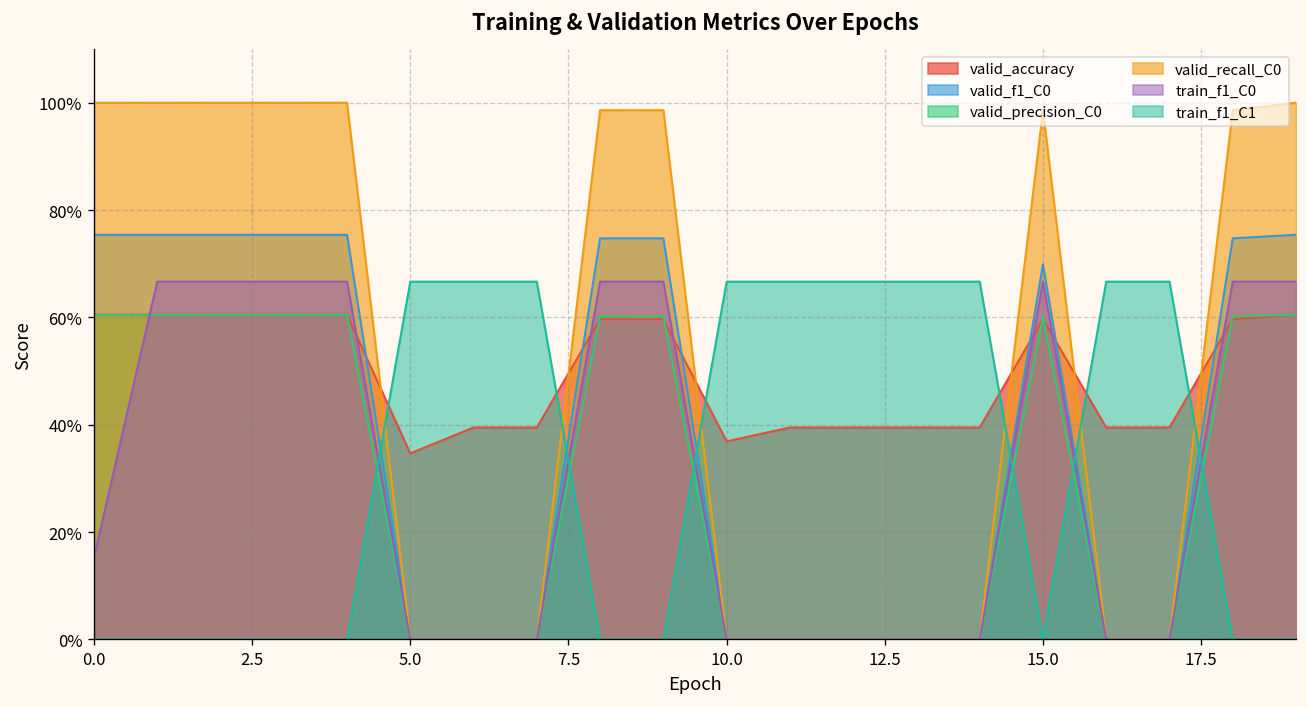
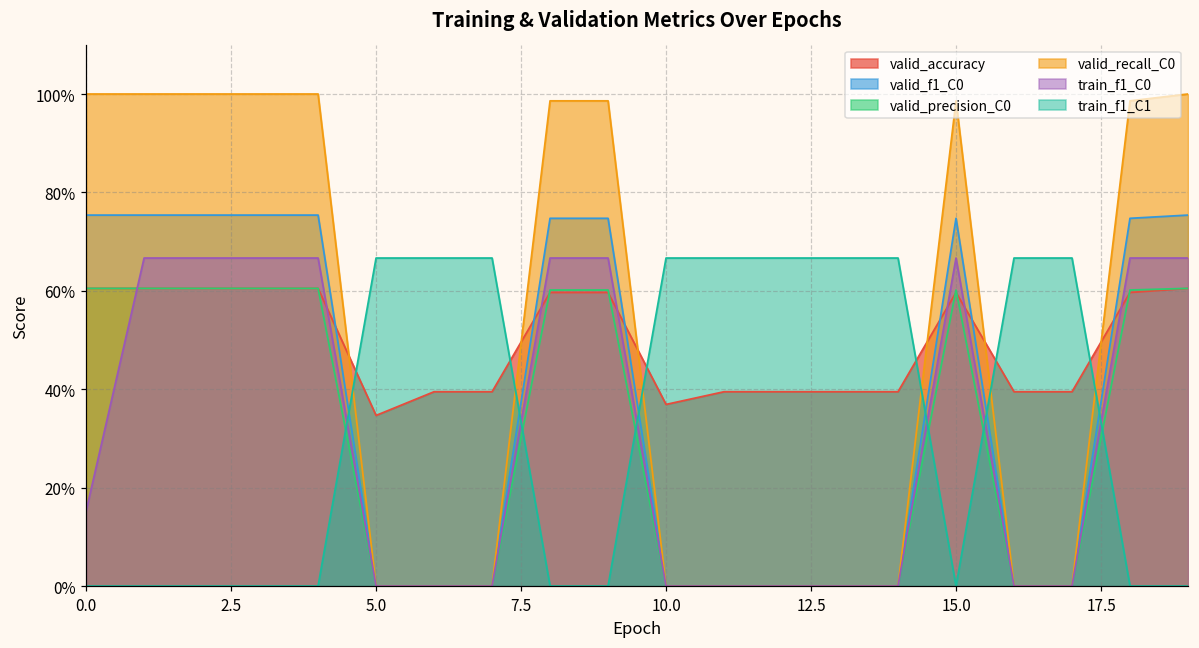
  {
    "valid_accuracy": {
      "5.0": "35%",
      "10.0": "37%"
    },
    "valid_f1_C0": {
      "0.0": "75%",
-     "15.0": "70%"
+     "15.0": "75%"
    },
    "valid_recall_C0": {
      "0.0": "100%"
    },
    "train_f1_C0": {
      "0.0": "15%",
      "15.0": "67%"
    }
  }
